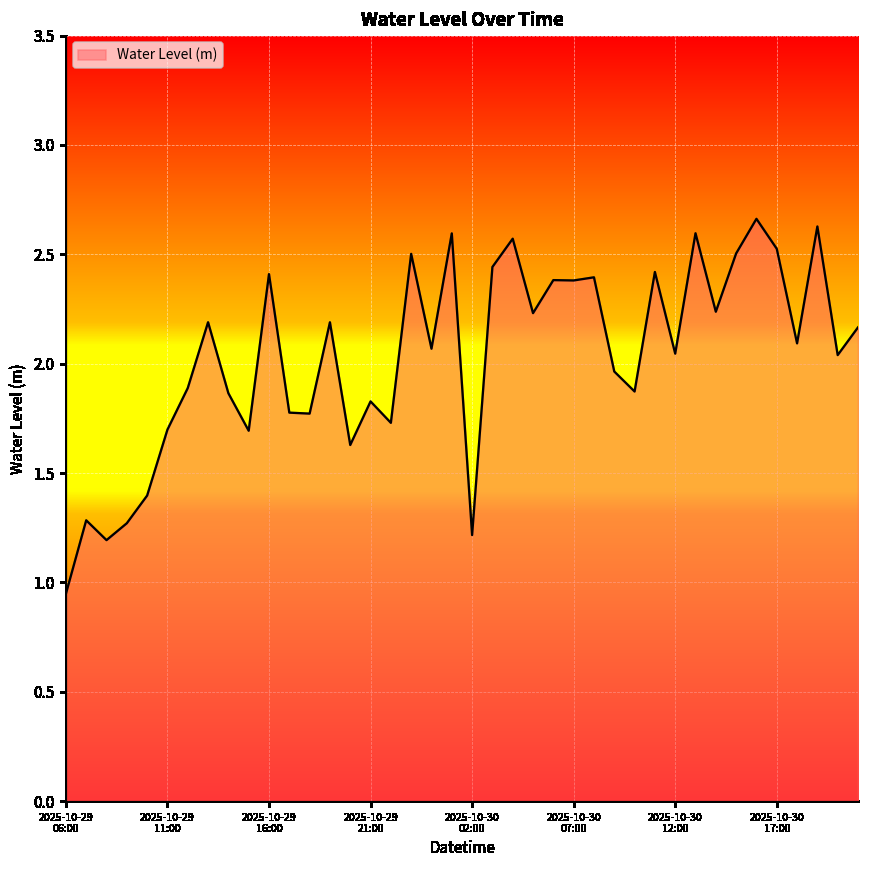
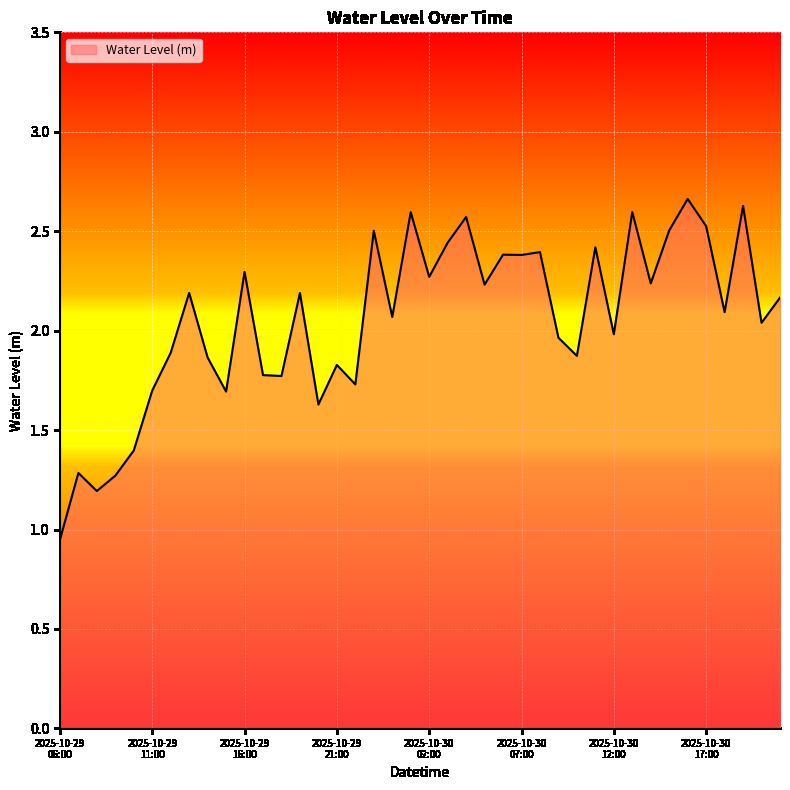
  {
    "2025-10-29 06:00": 0.95,
    "2025-10-29 11:00": 1.70,
-   "2025-10-29 16:00": 2.41,
+   "2025-10-29 16:00": 2.30,
    "2025-10-29 21:00": 1.83,
-   "2025-10-30 02:00": 1.22,
+   "2025-10-30 02:00": 2.27,
    "2025-10-30 07:00": 2.38,
-   "2025-10-30 12:00": 2.05,
+   "2025-10-30 12:00": 1.98,
    "2025-10-30 17:00": 2.53
  }
